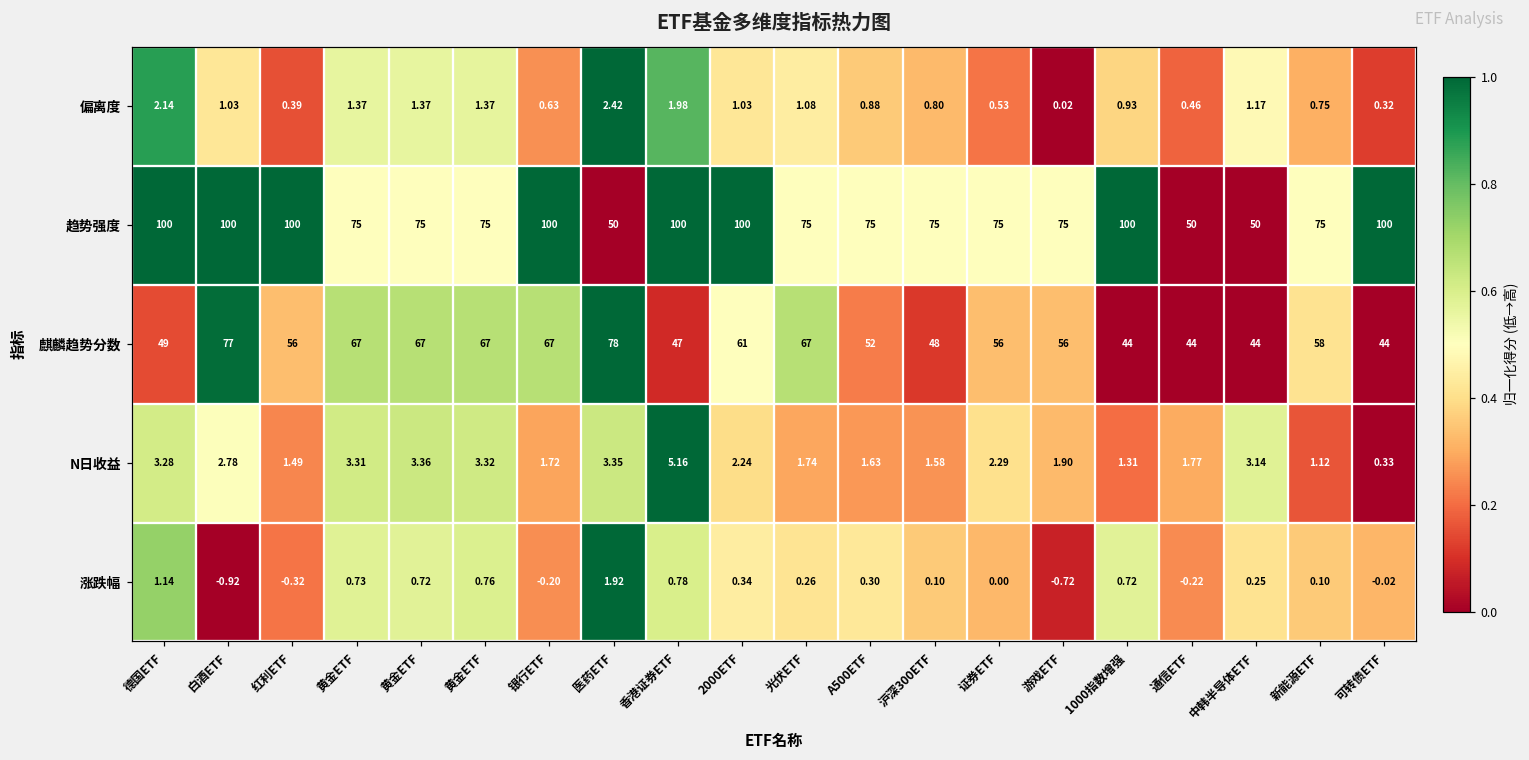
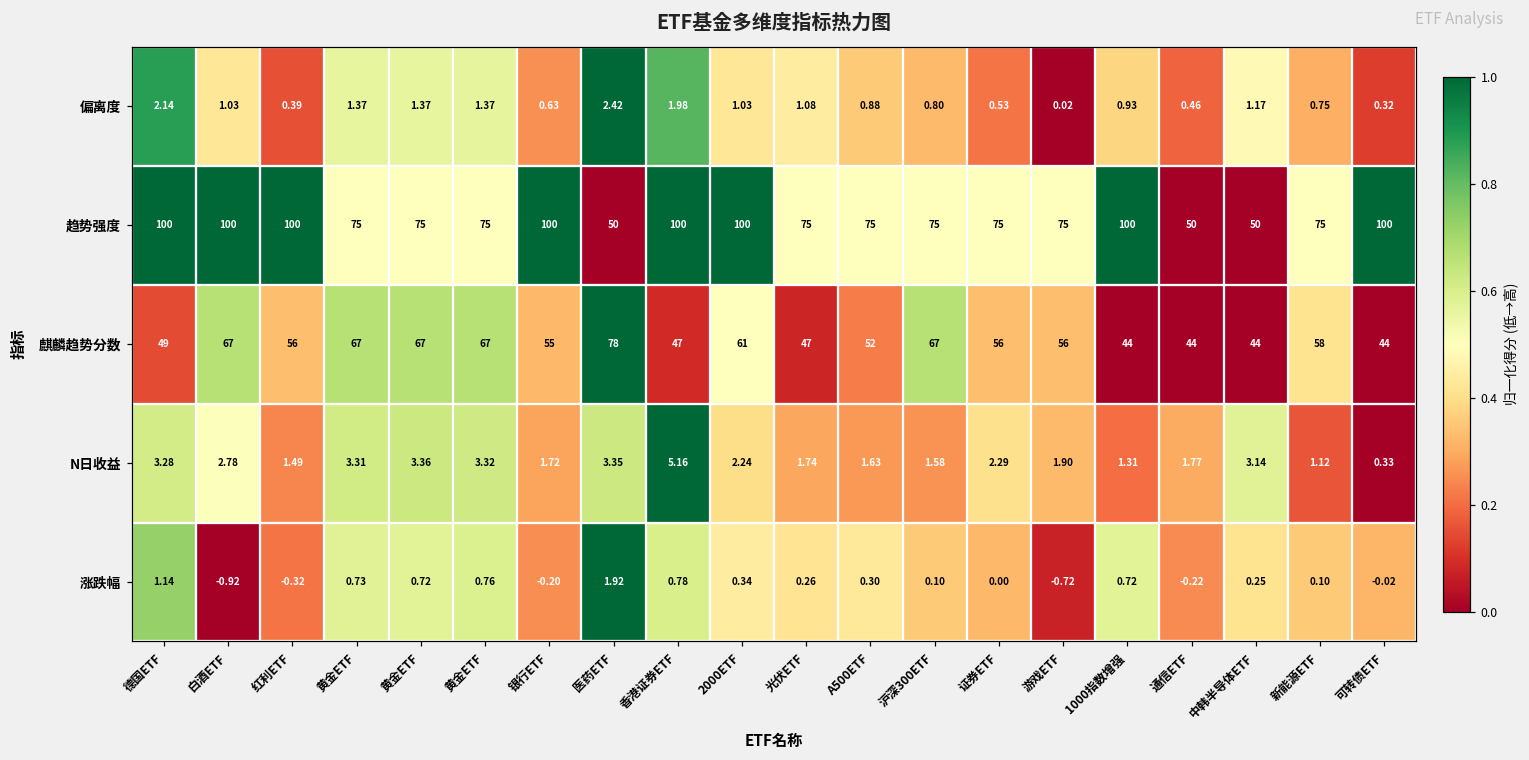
  {
    "偏离度": {
      "德国ETF": 2.14,
      "白酒ETF": 1.03,
      "红利ETF": 0.39,
      "银行ETF": 0.63,
      "医药ETF": 2.42,
      "香港证券ETF": 1.98,
      "2000ETF": 1.03,
      "光伏ETF": 1.08,
      "A500ETF": 0.88,
      "沪深300ETF": 0.80,
      "证券ETF": 0.53,
      "游戏ETF": 0.02,
      "1000指数增强": 0.93,
      "通信ETF": 0.46,
      "中韩半导体ETF": 1.17,
      "新能源ETF": 0.75,
      "可转债ETF": 0.32
    },
    "趋势强度": {
      "德国ETF": 100,
      "白酒ETF": 100,
      "红利ETF": 100,
      "银行ETF": 100,
      "医药ETF": 50,
      "香港证券ETF": 100,
      "2000ETF": 100,
      "光伏ETF": 75,
      "A500ETF": 75,
      "沪深300ETF": 75,
      "证券ETF": 75,
      "游戏ETF": 75,
      "1000指数增强": 100,
      "通信ETF": 50,
      "中韩半导体ETF": 50,
      "新能源ETF": 75,
      "可转债ETF": 100
    },
    "麒麟趋势分数": {
      "德国ETF": 49,
-     "白酒ETF": 77,
+     "白酒ETF": 67,
      "红利ETF": 56,
-     "银行ETF": 67,
+     "银行ETF": 55,
      "医药ETF": 78,
      "香港证券ETF": 47,
      "2000ETF": 61,
-     "光伏ETF": 67,
+     "光伏ETF": 47,
      "A500ETF": 52,
-     "沪深300ETF": 48,
+     "沪深300ETF": 67,
      "证券ETF": 56,
      "游戏ETF": 56,
      "1000指数增强": 44,
      "通信ETF": 44,
      "中韩半导体ETF": 44,
      "新能源ETF": 58,
      "可转债ETF": 44
    },
    "N日收益": {
      "德国ETF": 3.28,
      "白酒ETF": 2.78,
      "红利ETF": 1.49,
      "银行ETF": 1.72,
      "医药ETF": 3.35,
      "香港证券ETF": 5.16,
      "2000ETF": 2.24,
      "光伏ETF": 1.74,
      "A500ETF": 1.63,
      "沪深300ETF": 1.58,
      "证券ETF": 2.29,
      "游戏ETF": 1.90,
      "1000指数增强": 1.31,
      "通信ETF": 1.77,
      "中韩半导体ETF": 3.14,
      "新能源ETF": 1.12,
      "可转债ETF": 0.33
    },
    "涨跌幅": {
      "德国ETF": 1.14,
      "白酒ETF": -0.92,
      "红利ETF": -0.32,
      "银行ETF": -0.20,
      "医药ETF": 1.92,
      "香港证券ETF": 0.78,
      "2000ETF": 0.34,
      "光伏ETF": 0.26,
      "A500ETF": 0.30,
      "沪深300ETF": 0.10,
      "证券ETF": 0.00,
      "游戏ETF": -0.72,
      "1000指数增强": 0.72,
      "通信ETF": -0.22,
      "中韩半导体ETF": 0.25,
      "新能源ETF": 0.10,
      "可转债ETF": -0.02
    }
  }
